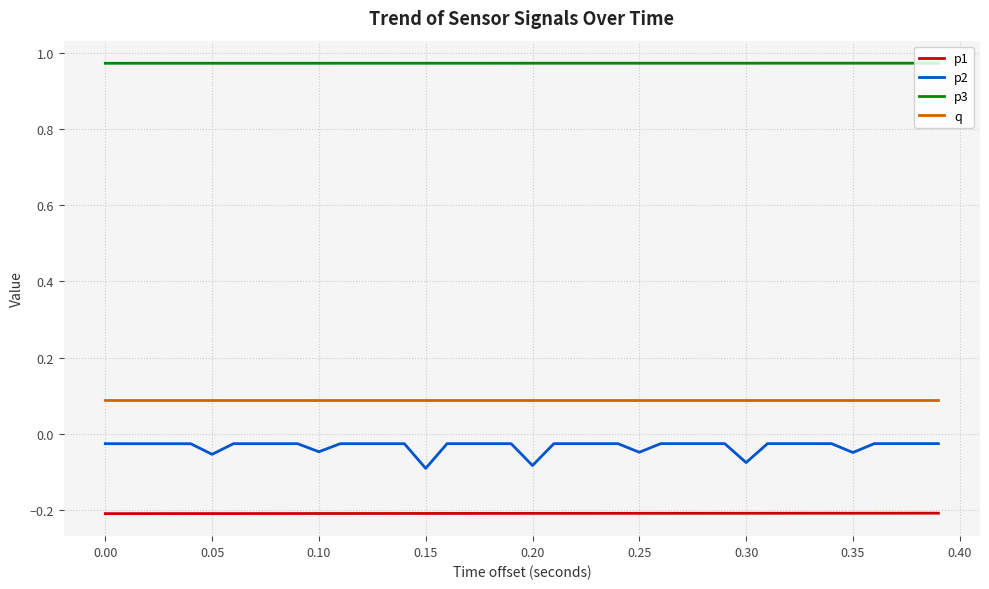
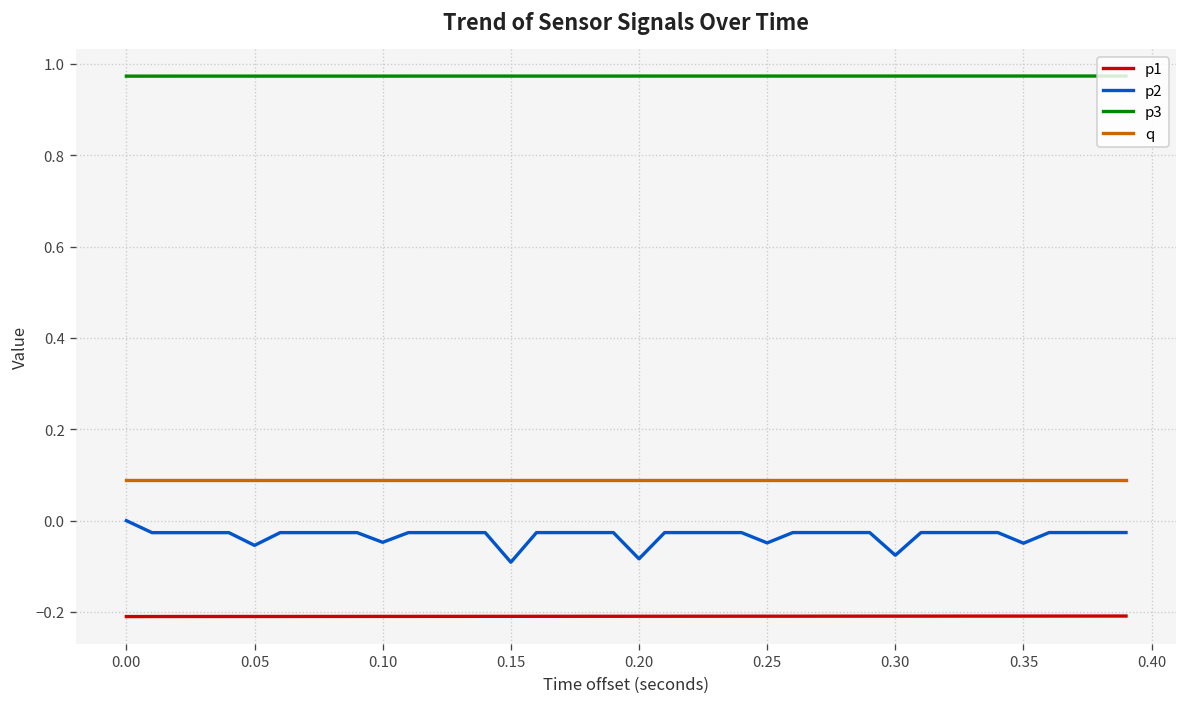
  {
    "p1": {
      "0.00": -0.21,
      "0.05": -0.21,
      "0.10": -0.21,
      "0.15": -0.21,
      "0.20": -0.21,
      "0.25": -0.21,
      "0.30": -0.21,
      "0.35": -0.21
    },
    "p2": {
-     "0.00": -0.03,
+     "0.00": 0.00,
      "0.05": -0.05,
      "0.10": -0.05,
      "0.15": -0.09,
      "0.20": -0.08,
      "0.25": -0.05,
      "0.30": -0.08,
      "0.35": -0.05
    },
    "p3": {
      "0.00": 0.97,
      "0.05": 0.97,
      "0.10": 0.97,
      "0.15": 0.97,
      "0.20": 0.97,
      "0.25": 0.97,
      "0.30": 0.97,
      "0.35": 0.97
    },
    "q": {
      "0.00": 0.09,
      "0.05": 0.09,
      "0.10": 0.09,
      "0.15": 0.09,
      "0.20": 0.09,
      "0.25": 0.09,
      "0.30": 0.09,
      "0.35": 0.09
    }
  }
